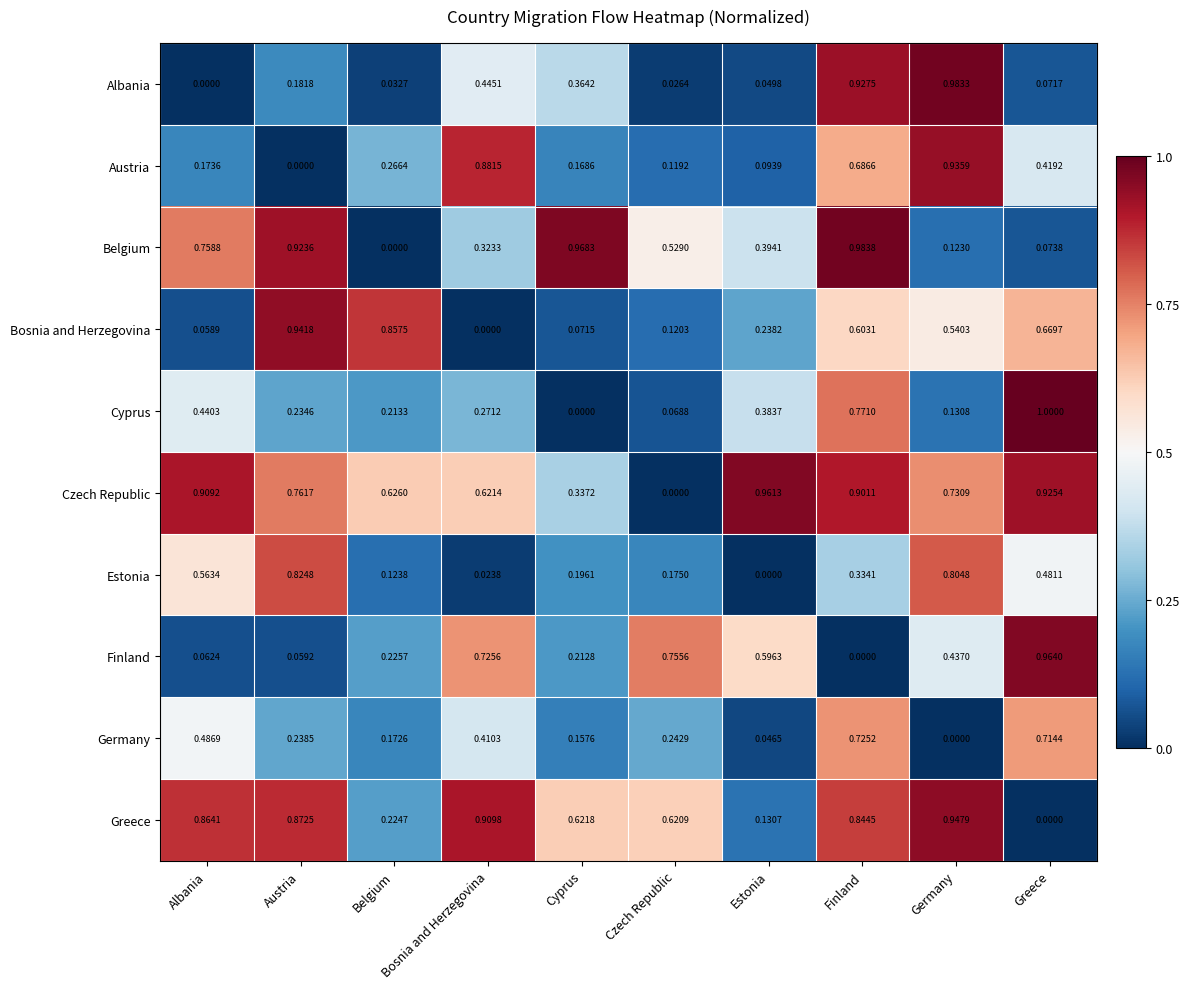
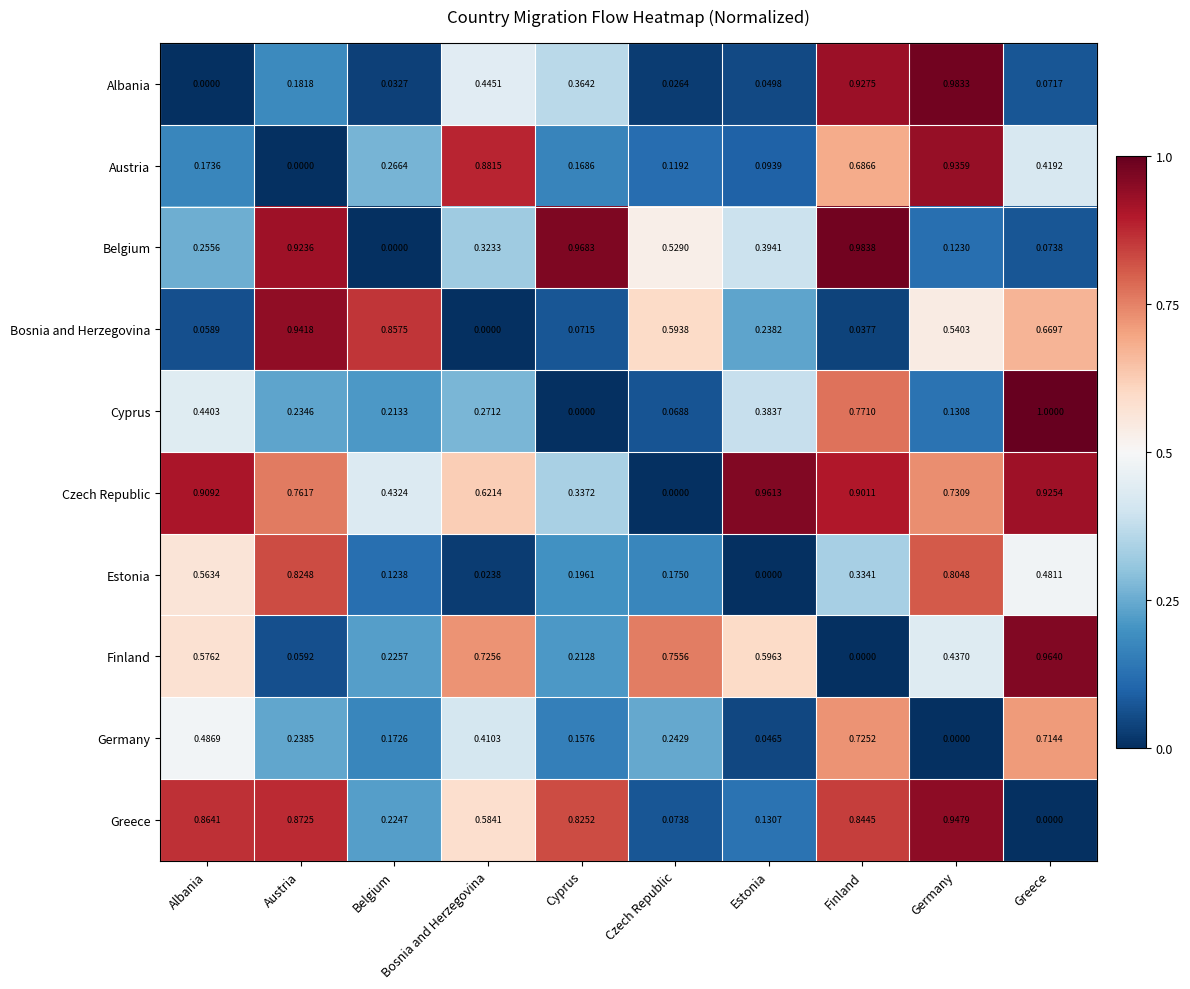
  {
    "Albania": {
      "Albania": 0.0000,
      "Austria": 0.1818,
      "Belgium": 0.0327,
      "Bosnia and Herzegovina": 0.4451,
      "Cyprus": 0.3642,
      "Czech Republic": 0.0264,
      "Estonia": 0.0498,
      "Finland": 0.9275,
      "Germany": 0.9833,
      "Greece": 0.0717
    },
    "Austria": {
      "Albania": 0.1736,
      "Austria": 0.0000,
      "Belgium": 0.2664,
      "Bosnia and Herzegovina": 0.8815,
      "Cyprus": 0.1686,
      "Czech Republic": 0.1192,
      "Estonia": 0.0939,
      "Finland": 0.6866,
      "Germany": 0.9359,
      "Greece": 0.4192
    },
    "Belgium": {
-     "Albania": 0.7588,
+     "Albania": 0.2556,
      "Austria": 0.9236,
      "Belgium": 0.0000,
      "Bosnia and Herzegovina": 0.3233,
      "Cyprus": 0.9683,
      "Czech Republic": 0.5290,
      "Estonia": 0.3941,
      "Finland": 0.9838,
      "Germany": 0.1230,
      "Greece": 0.0738
    },
    "Bosnia and Herzegovina": {
      "Albania": 0.0589,
      "Austria": 0.9418,
      "Belgium": 0.8575,
      "Bosnia and Herzegovina": 0.0000,
      "Cyprus": 0.0715,
-     "Czech Republic": 0.1203,
+     "Czech Republic": 0.5938,
      "Estonia": 0.2382,
-     "Finland": 0.6031,
+     "Finland": 0.0377,
      "Germany": 0.5403,
      "Greece": 0.6697
    },
    "Cyprus": {
      "Albania": 0.4403,
      "Austria": 0.2346,
      "Belgium": 0.2133,
      "Bosnia and Herzegovina": 0.2712,
      "Cyprus": 0.0000,
      "Czech Republic": 0.0688,
      "Estonia": 0.3837,
      "Finland": 0.7710,
      "Germany": 0.1308,
      "Greece": 1.0000
    },
    "Czech Republic": {
      "Albania": 0.9092,
      "Austria": 0.7617,
-     "Belgium": 0.6260,
+     "Belgium": 0.4324,
      "Bosnia and Herzegovina": 0.6214,
      "Cyprus": 0.3372,
      "Czech Republic": 0.0000,
      "Estonia": 0.9613,
      "Finland": 0.9011,
      "Germany": 0.7309,
      "Greece": 0.9254
    },
    "Estonia": {
      "Albania": 0.5634,
      "Austria": 0.8248,
      "Belgium": 0.1238,
      "Bosnia and Herzegovina": 0.0238,
      "Cyprus": 0.1961,
      "Czech Republic": 0.1750,
      "Estonia": 0.0000,
      "Finland": 0.3341,
      "Germany": 0.8048,
      "Greece": 0.4811
    },
    "Finland": {
-     "Albania": 0.0624,
+     "Albania": 0.5762,
      "Austria": 0.0592,
      "Belgium": 0.2257,
      "Bosnia and Herzegovina": 0.7256,
      "Cyprus": 0.2128,
      "Czech Republic": 0.7556,
      "Estonia": 0.5963,
      "Finland": 0.0000,
      "Germany": 0.4370,
      "Greece": 0.9640
    },
    "Germany": {
      "Albania": 0.4869,
      "Austria": 0.2385,
      "Belgium": 0.1726,
      "Bosnia and Herzegovina": 0.4103,
      "Cyprus": 0.1576,
      "Czech Republic": 0.2429,
      "Estonia": 0.0465,
      "Finland": 0.7252,
      "Germany": 0.0000,
      "Greece": 0.7144
    },
    "Greece": {
      "Albania": 0.8641,
      "Austria": 0.8725,
      "Belgium": 0.2247,
-     "Bosnia and Herzegovina": 0.9098,
-     "Cyprus": 0.6218,
-     "Czech Republic": 0.6209,
+     "Bosnia and Herzegovina": 0.5841,
+     "Cyprus": 0.8252,
+     "Czech Republic": 0.0738,
      "Estonia": 0.1307,
      "Finland": 0.8445,
      "Germany": 0.9479,
      "Greece": 0.0000
    }
  }
